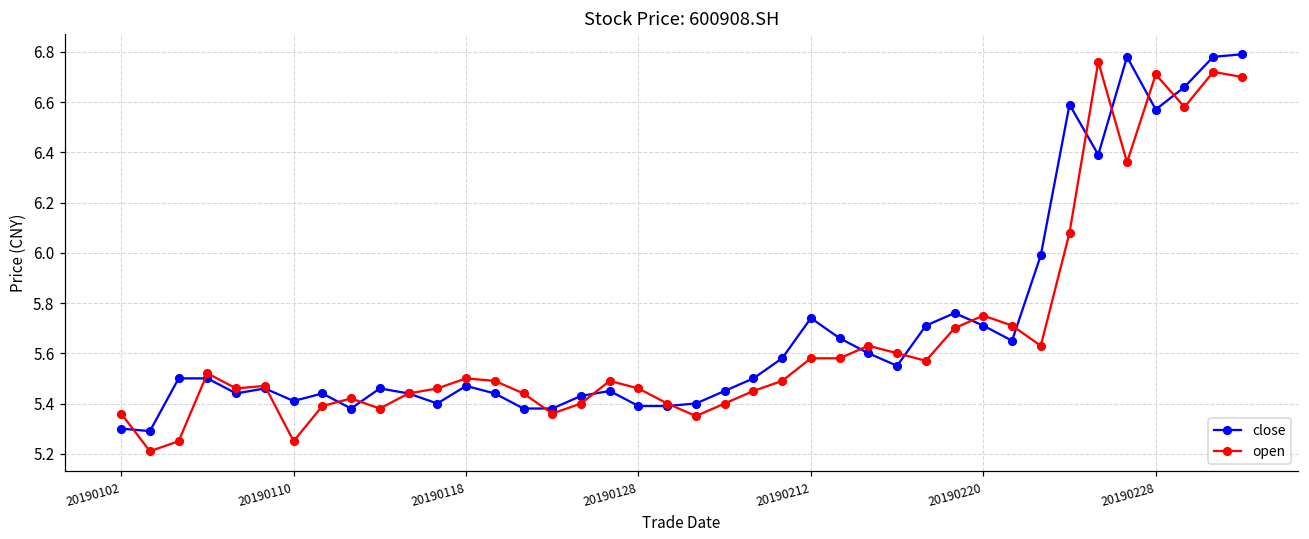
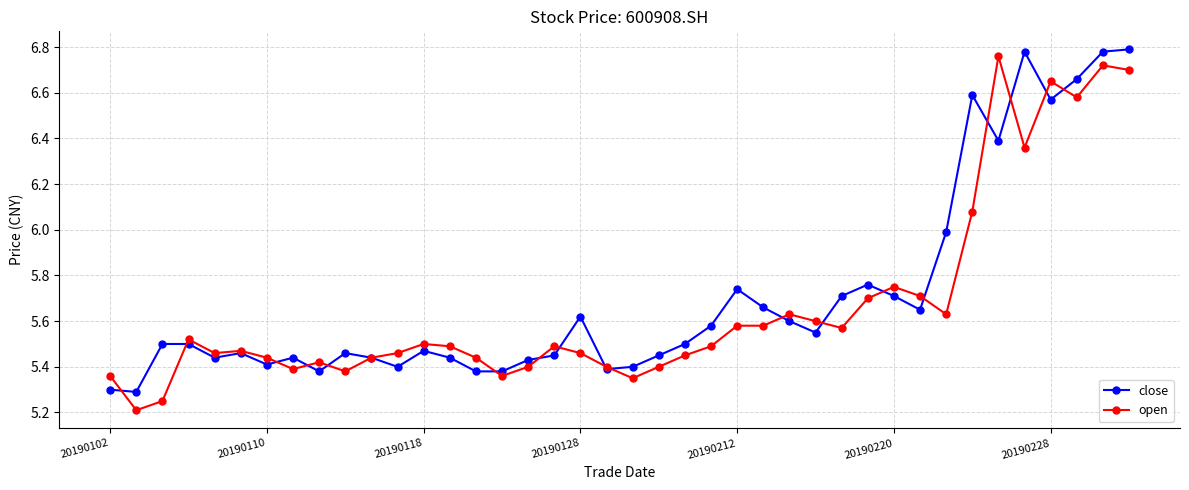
  {
    "close": {
      "20190102": 5.30,
      "20190110": 5.41,
      "20190118": 5.47,
-     "20190128": 5.39,
+     "20190128": 5.62,
      "20190212": 5.74,
      "20190220": 5.71,
      "20190228": 6.57
    },
    "open": {
      "20190102": 5.36,
-     "20190110": 5.25,
+     "20190110": 5.44,
      "20190118": 5.50,
      "20190128": 5.46,
      "20190212": 5.58,
      "20190220": 5.75,
-     "20190228": 6.71
+     "20190228": 6.65
    }
  }
